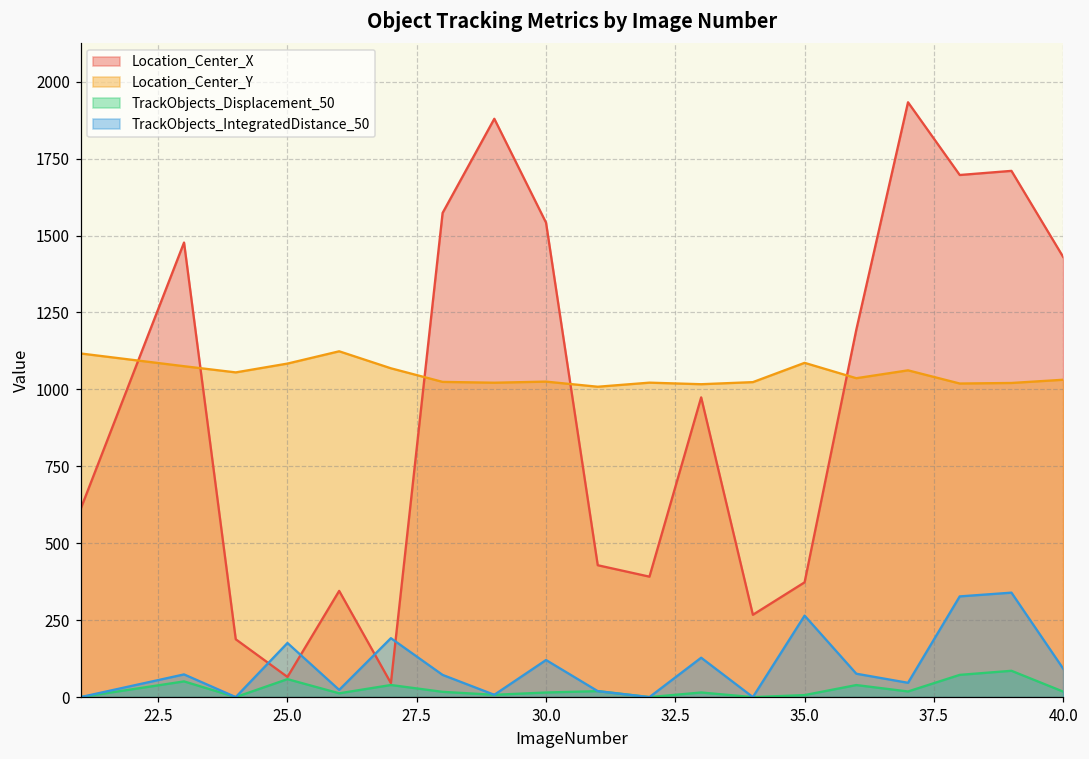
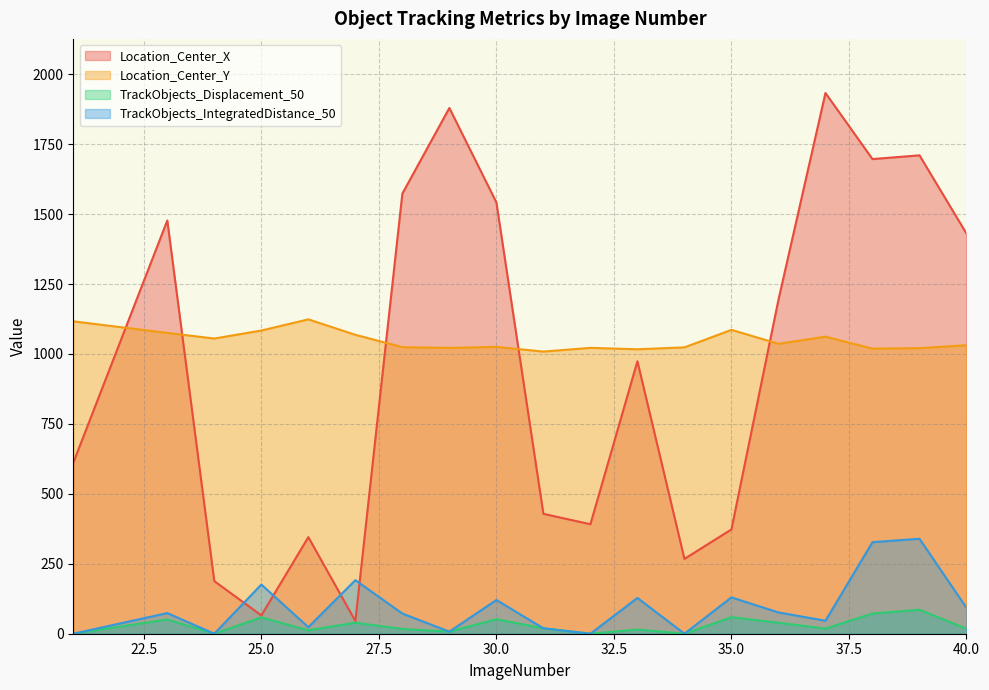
  {
    "TrackObjects_Displacement_50": {
-     "30.0": 10,
-     "35.0": 10,
+     "30.0": 50,
+     "35.0": 60,
      "40.0": 20
    },
    "TrackObjects_IntegratedDistance_50": {
      "25.0": 180,
      "30.0": 120,
-     "35.0": 260,
+     "35.0": 130,
      "40.0": 90
    }
  }
